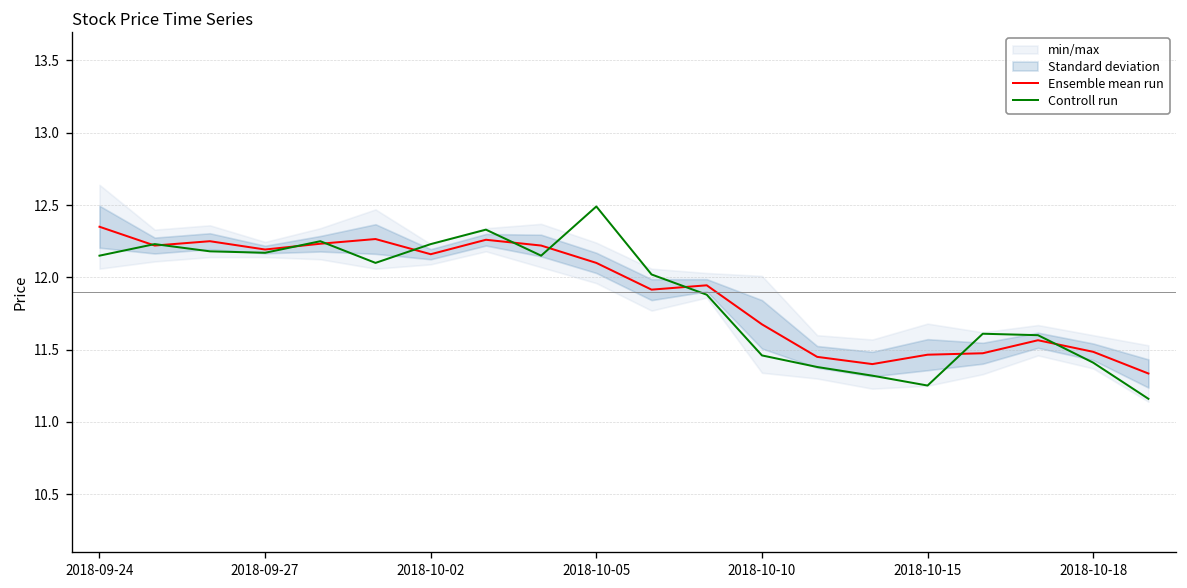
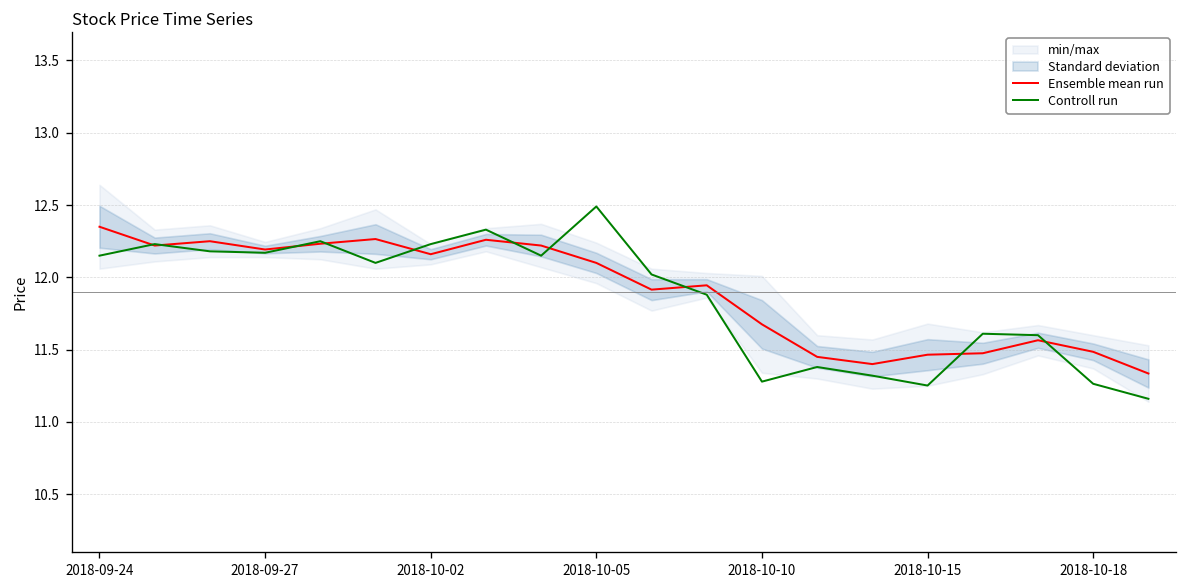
  {
    "Ensemble mean run": {
      "2018-09-24": 12.35,
      "2018-09-27": 12.19,
      "2018-10-02": 12.16,
      "2018-10-05": 12.10,
      "2018-10-10": 11.68,
      "2018-10-15": 11.47,
      "2018-10-18": 11.49
    },
    "Controll run": {
      "2018-09-24": 12.15,
      "2018-09-27": 12.17,
      "2018-10-05": 12.49,
-     "2018-10-10": 11.46,
+     "2018-10-10": 11.28,
      "2018-10-15": 11.25,
-     "2018-10-18": 11.41
+     "2018-10-18": 11.26
    }
  }
